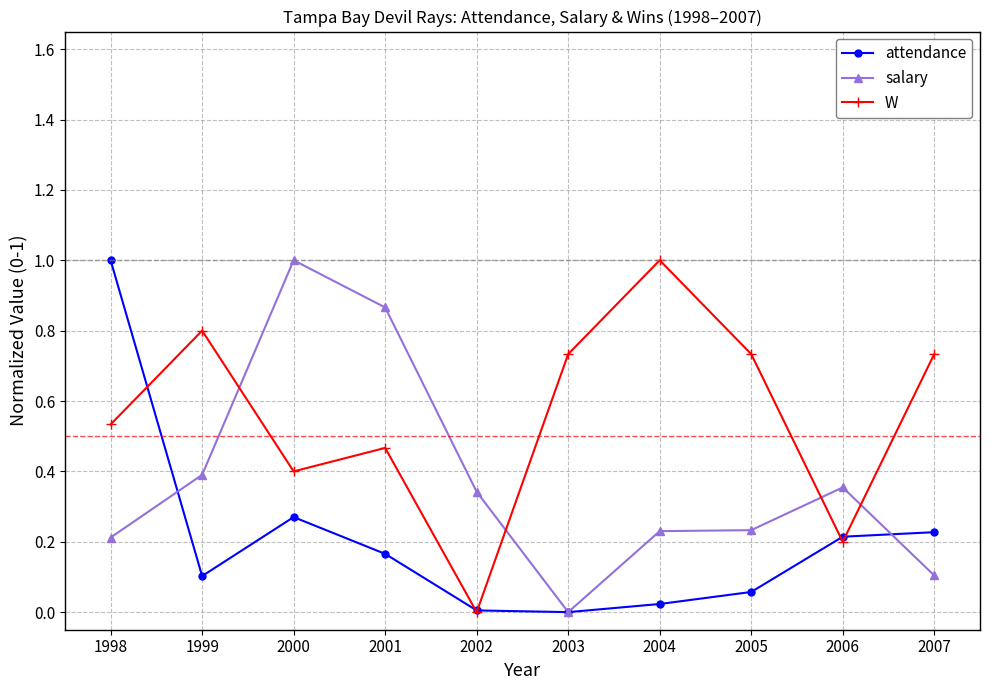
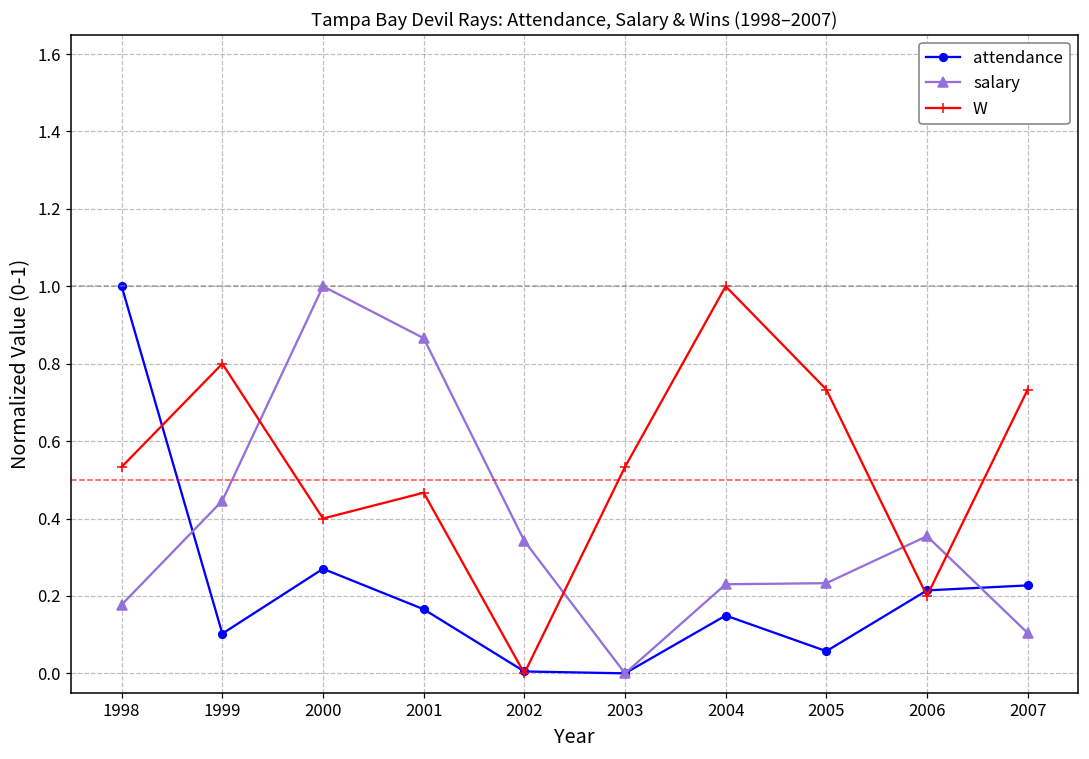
  {
    "attendance": {
      "1998": 1.00,
      "1999": 0.10,
      "2000": 0.27,
      "2001": 0.17,
-     "2004": 0.02,
+     "2004": 0.15,
      "2005": 0.06,
      "2006": 0.21,
      "2007": 0.23
    },
    "salary": {
-     "1998": 0.21,
-     "1999": 0.39,
+     "1998": 0.18,
+     "1999": 0.45,
      "2000": 1.00,
      "2001": 0.87,
      "2002": 0.34,
      "2004": 0.23,
      "2005": 0.23,
      "2006": 0.35,
      "2007": 0.10
    },
    "W": {
      "1998": 0.53,
      "1999": 0.80,
      "2000": 0.40,
      "2001": 0.47,
-     "2003": 0.73,
+     "2003": 0.53,
      "2004": 1.00,
      "2005": 0.73,
      "2006": 0.20,
      "2007": 0.73
    }
  }
